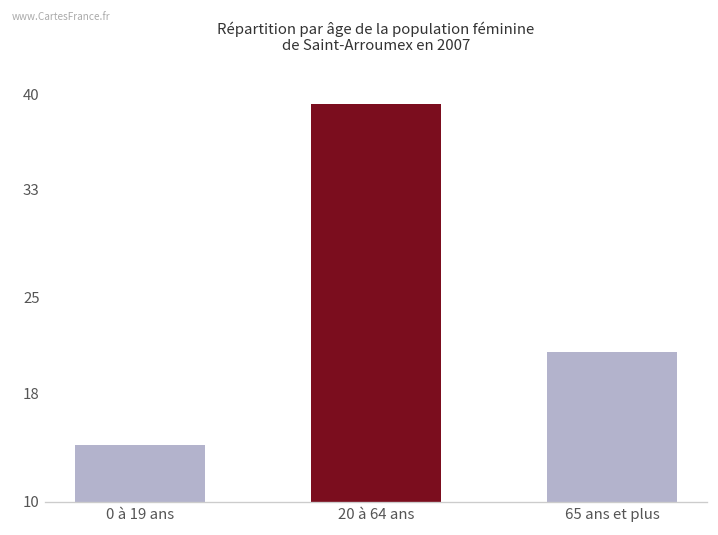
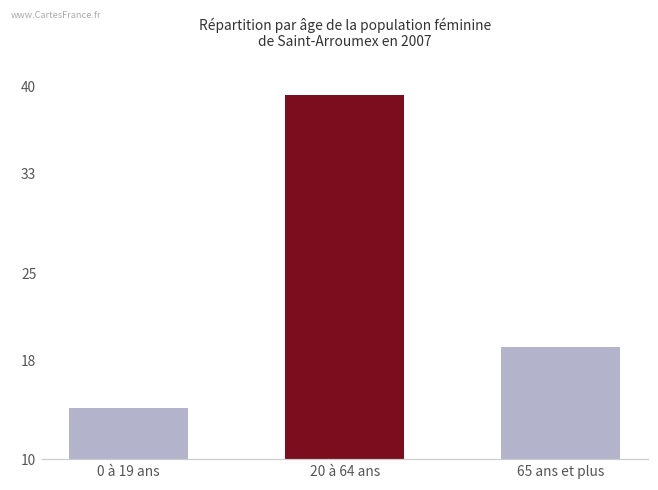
  {
    "0 à 19 ans": 14.2,
    "20 à 64 ans": 39.3,
-   "65 ans et plus": 21.0
+   "65 ans et plus": 19.0
  }
